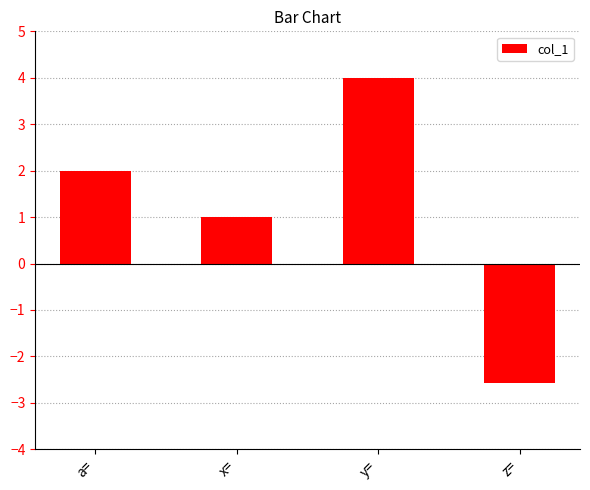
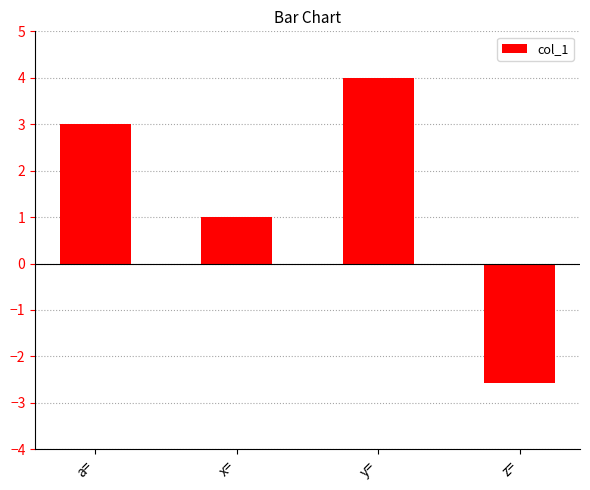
  {
-   "a=": 2,
+   "a=": 3,
    "x=": 1,
    "y=": 4,
    "z=": -2.6
  }
